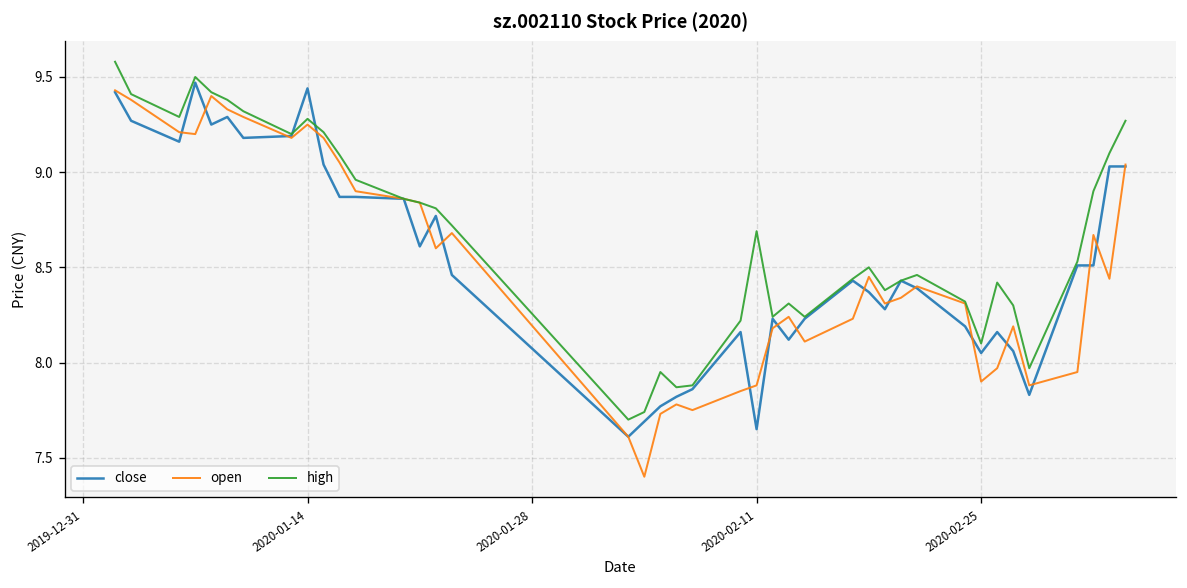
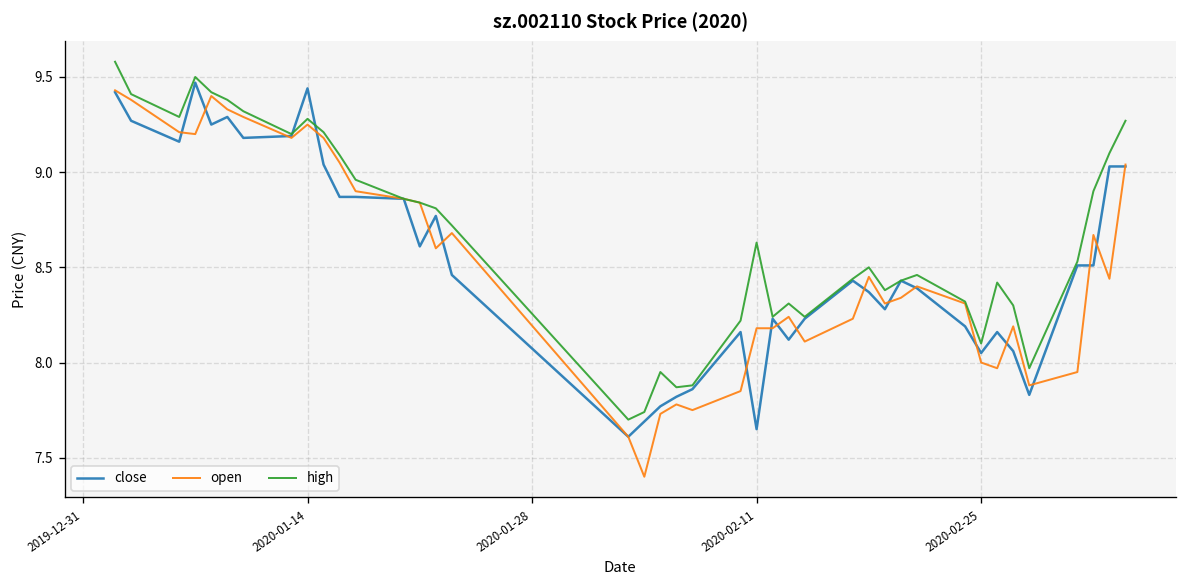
  {
    "close": {
      "2020-01-14": 9.44,
      "2020-02-11": 7.65,
      "2020-02-25": 8.05
    },
    "open": {
      "2020-01-14": 9.25,
-     "2020-02-11": 7.88,
-     "2020-02-25": 7.9
+     "2020-02-11": 8.18,
+     "2020-02-25": 8.0
    },
    "high": {
      "2020-01-14": 9.28,
-     "2020-02-11": 8.69,
+     "2020-02-11": 8.63,
      "2020-02-25": 8.10
    }
  }
